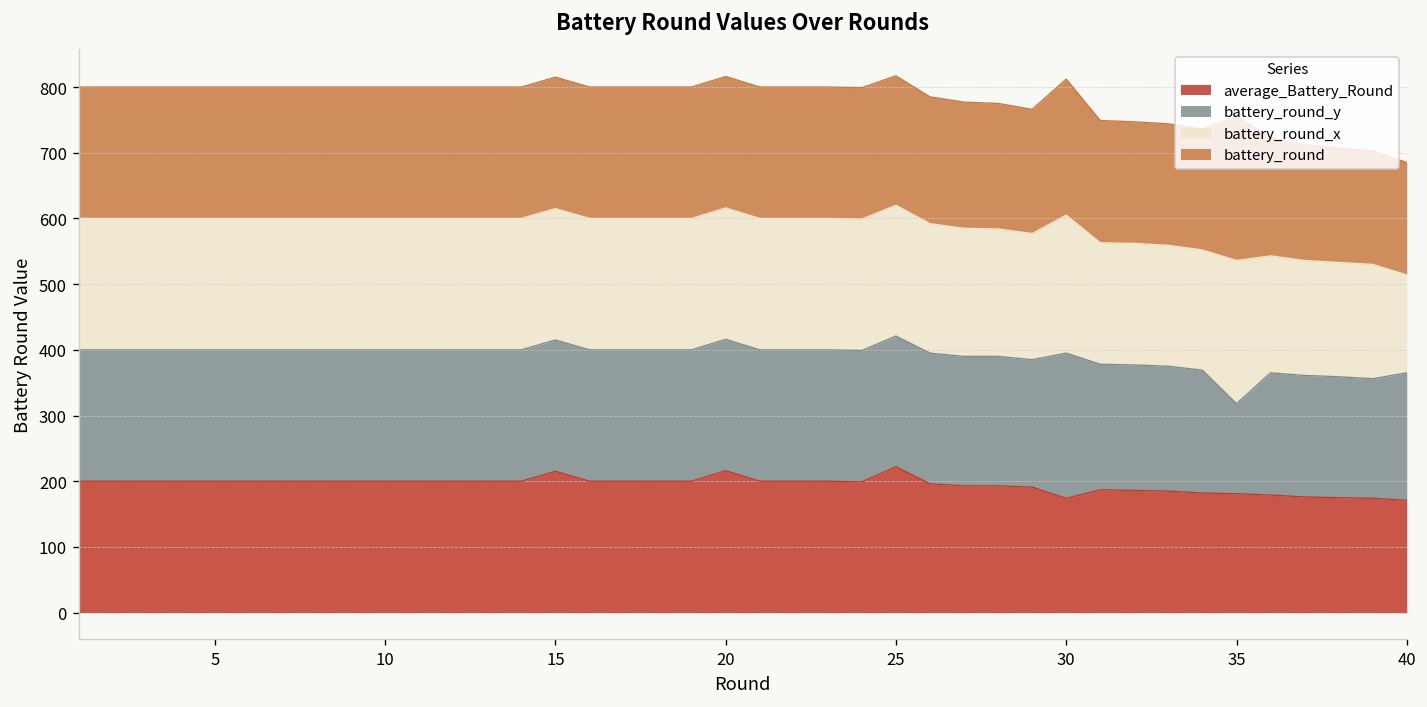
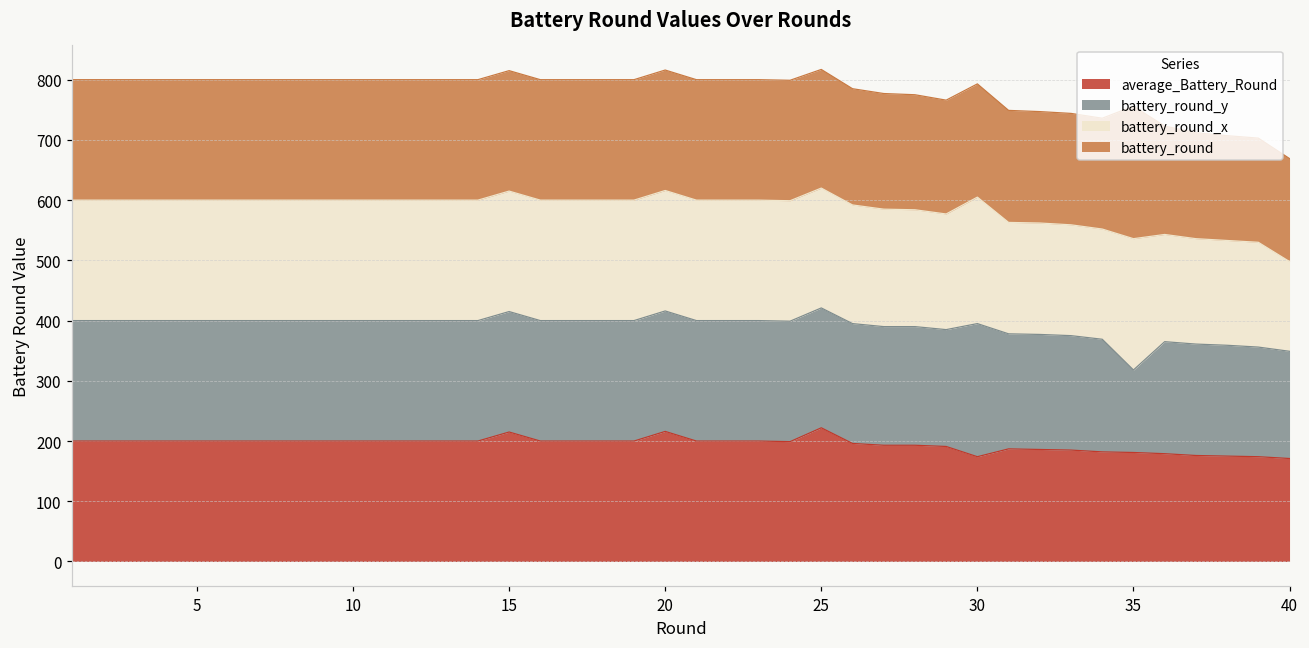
  {
    "average_Battery_Round": {
      "5": 200,
      "10": 200,
      "15": 220,
      "20": 220,
      "25": 220,
      "30": 170,
      "35": 180,
      "40": 170
    },
    "battery_round_y": {
      "5": 200,
      "10": 200,
      "15": 200,
      "20": 200,
      "25": 200,
      "30": 220,
      "35": 140,
-     "40": 190
+     "40": 180
    },
    "battery_round_x": {
      "5": 200,
      "10": 200,
      "15": 200,
      "20": 200,
      "25": 200,
      "30": 210,
      "35": 220,
      "40": 150
    },
    "battery_round": {
      "5": 200,
      "10": 200,
      "15": 200,
      "20": 200,
      "25": 200,
-     "30": 210,
+     "30": 190,
      "40": 170
    }
  }
